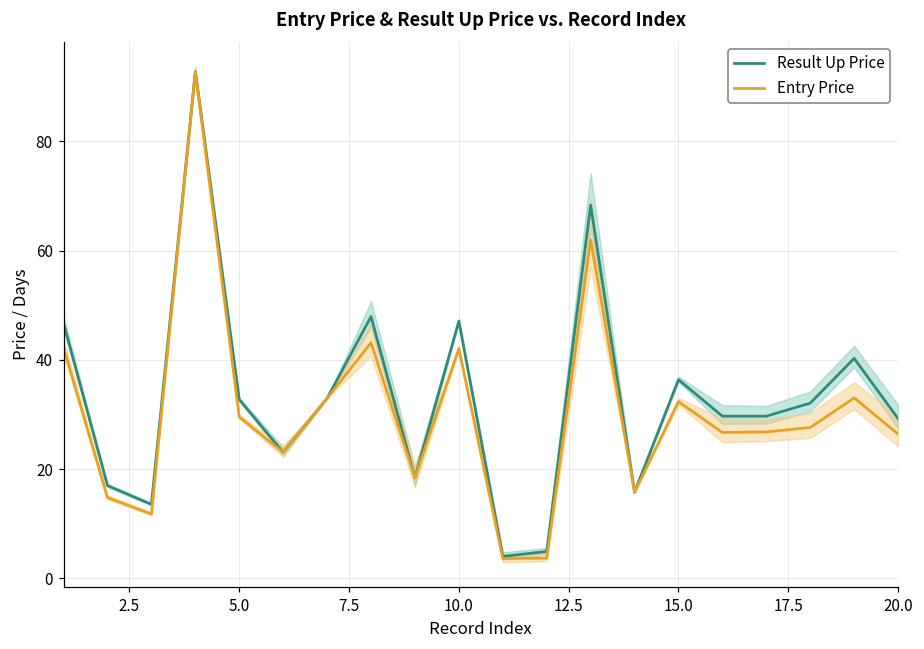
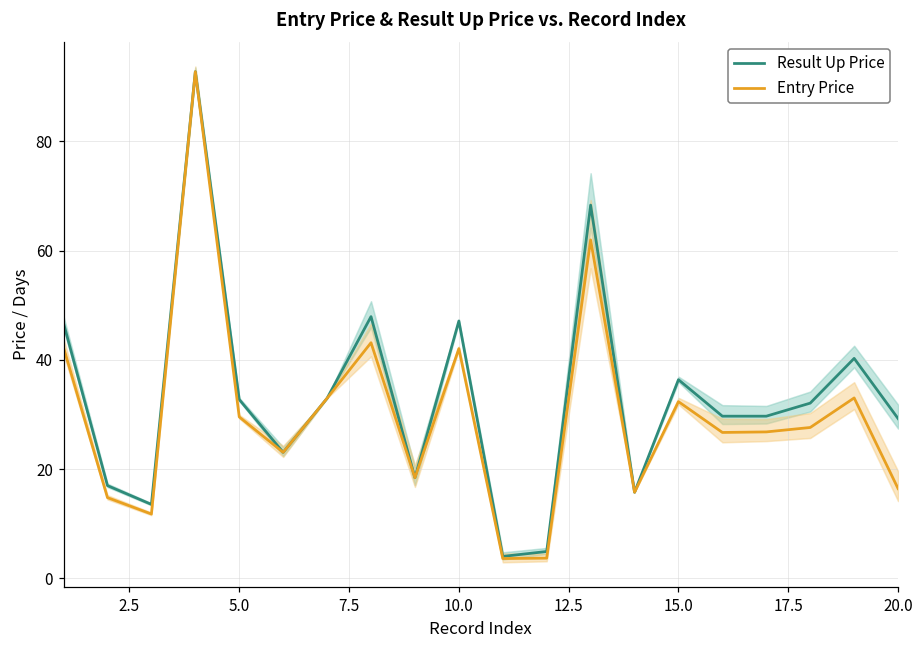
  {
    "Result Up Price": {
      "15.0": 36
    },
    "Entry Price": {
      "15.0": 32,
-     "20.0": 26
+     "20.0": 16
    }
  }
